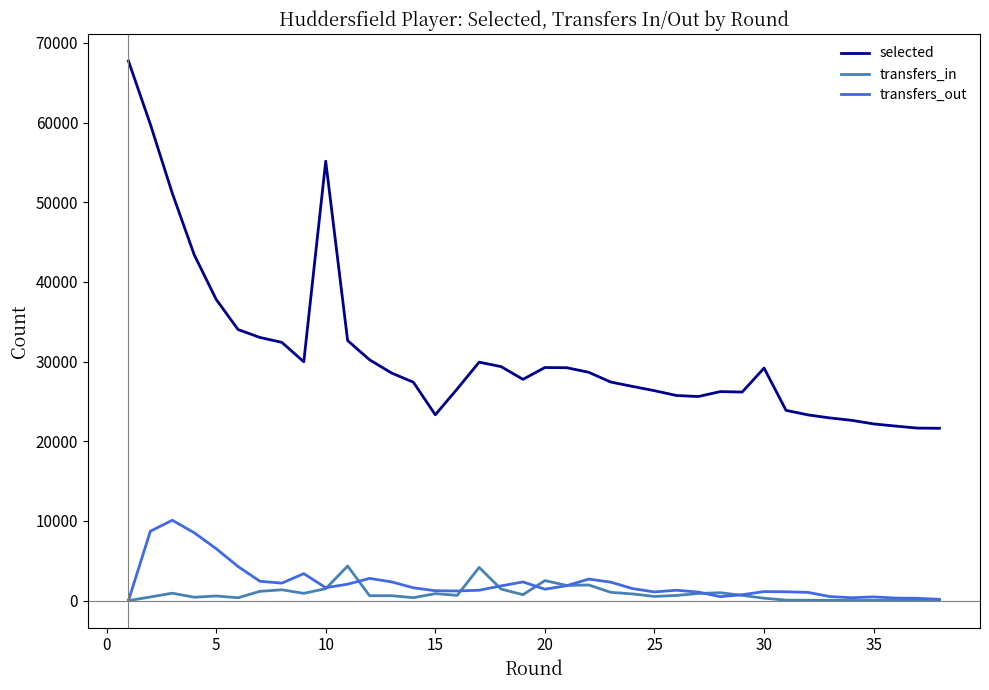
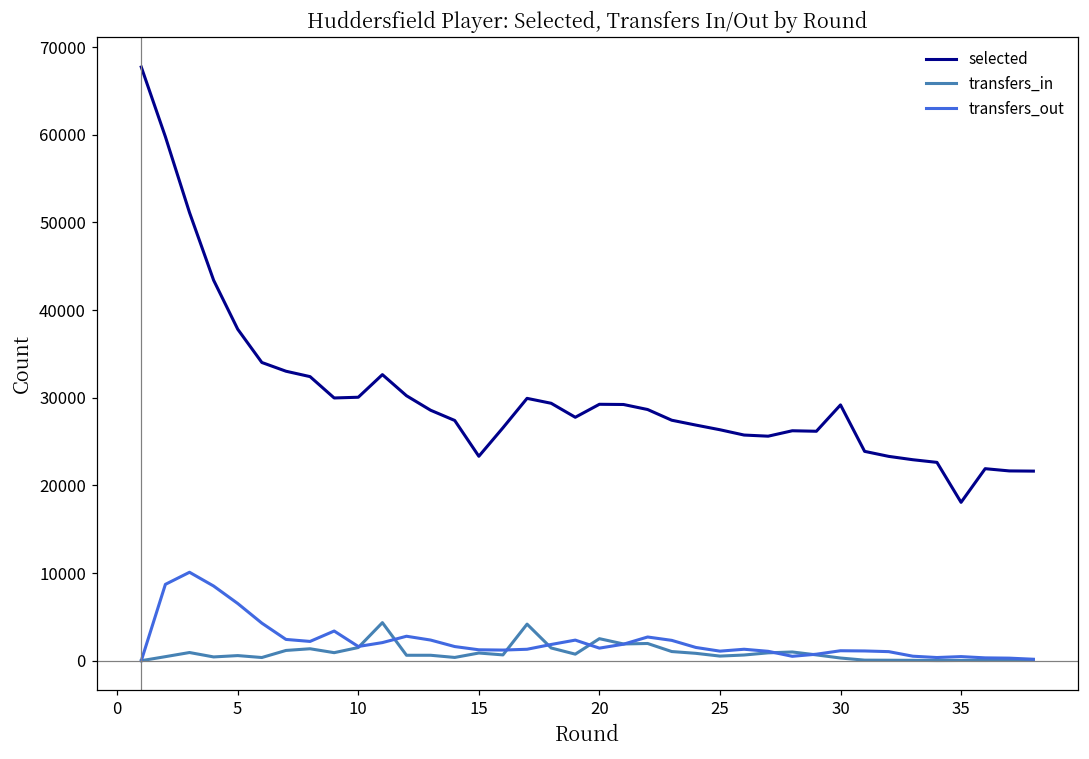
  {
    "selected": {
      "5": 38000,
-     "10": 55000,
+     "10": 30000,
      "15": 23000,
      "20": 29000,
      "25": 26000,
      "30": 29000,
-     "35": 22000
+     "35": 18000
    }
  }
